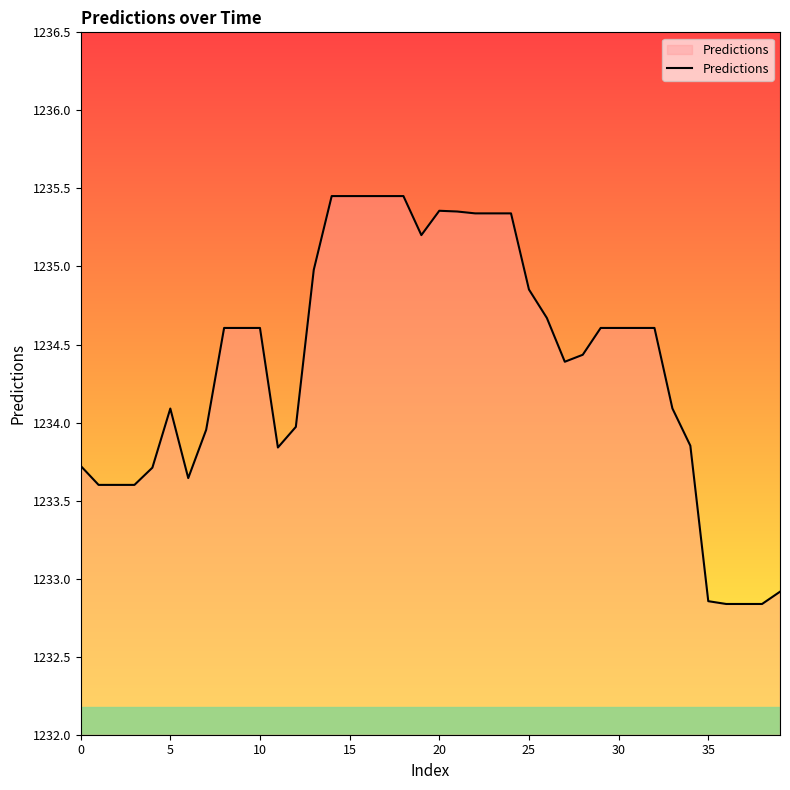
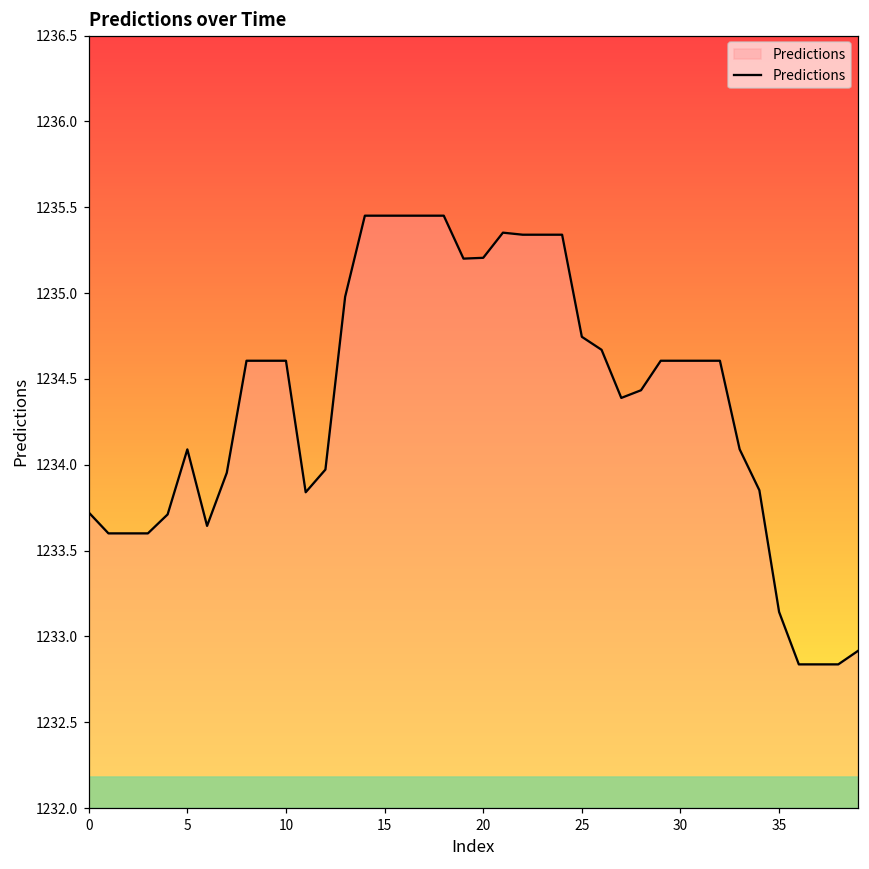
  {
    "0": 1233.72,
    "5": 1234.09,
    "10": 1234.61,
    "15": 1235.45,
-   "20": 1235.36,
-   "25": 1234.85,
+   "20": 1235.21,
+   "25": 1234.75,
    "30": 1234.61,
-   "35": 1232.86
+   "35": 1233.14
  }
